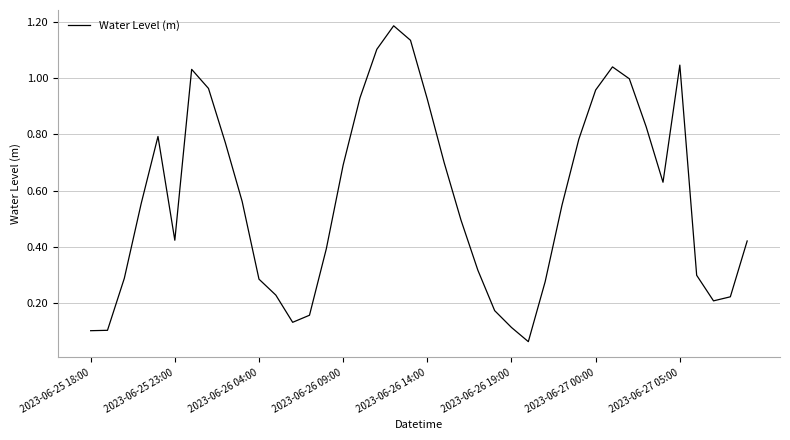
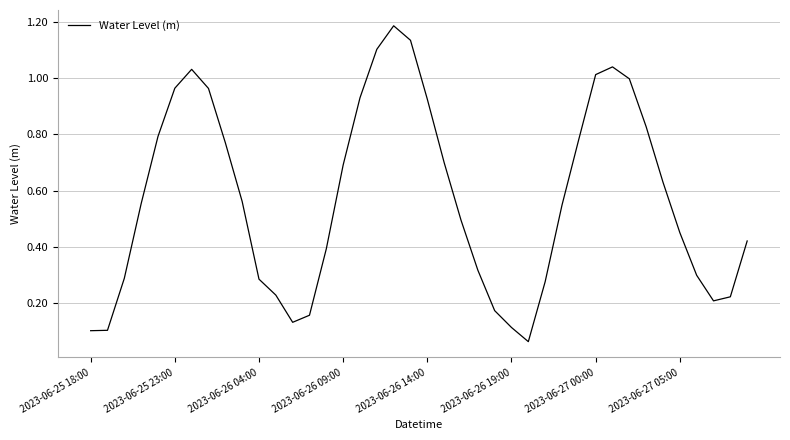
  {
    "2023-06-25 18:00": 0.10,
-   "2023-06-25 23:00": 0.42,
+   "2023-06-25 23:00": 0.96,
    "2023-06-26 04:00": 0.29,
    "2023-06-26 09:00": 0.69,
    "2023-06-26 14:00": 0.93,
    "2023-06-26 19:00": 0.11,
-   "2023-06-27 00:00": 0.96,
-   "2023-06-27 05:00": 1.05
+   "2023-06-27 00:00": 1.01,
+   "2023-06-27 05:00": 0.45
  }
